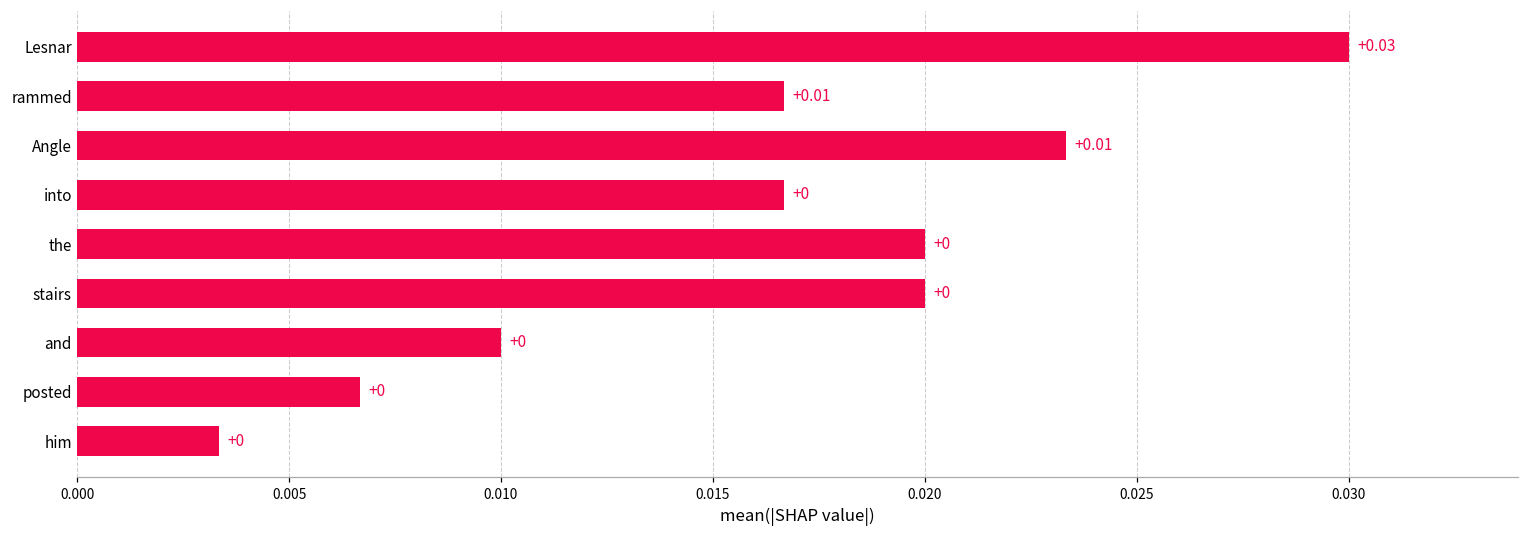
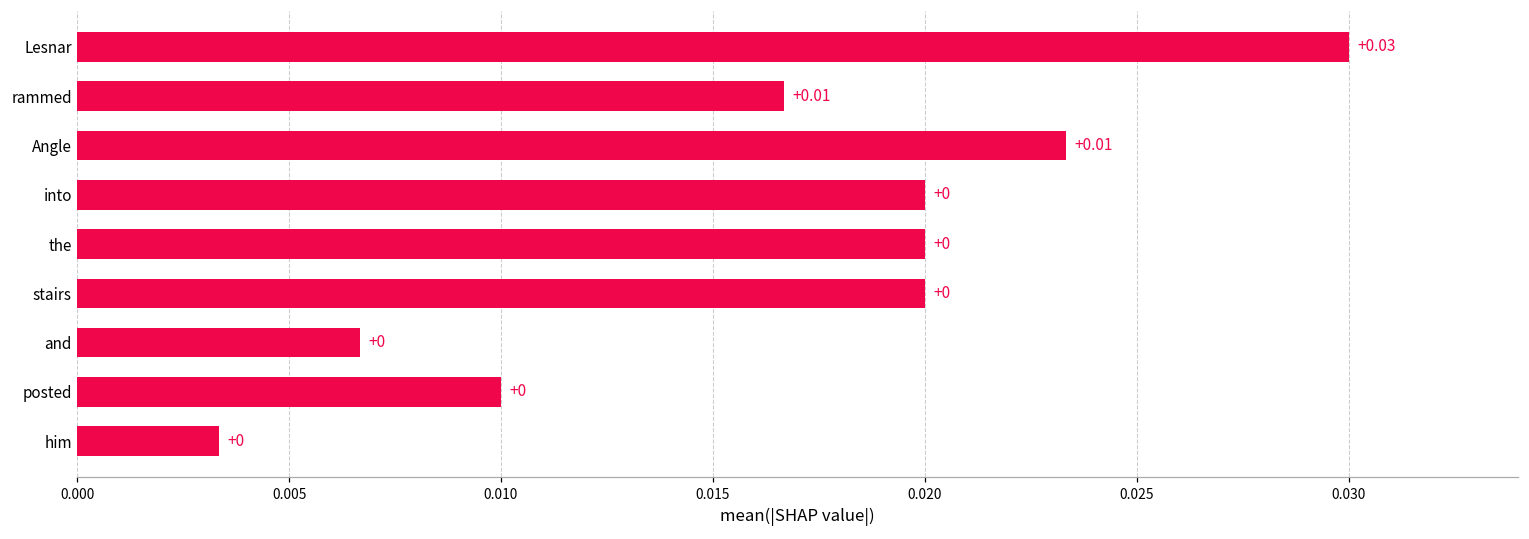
  {
-   "into": 0.0167,
-   "and": 0.0100,
-   "posted": 0.0067
+   "into": 0.0200,
+   "and": 0.0067,
+   "posted": 0.0100
  }
